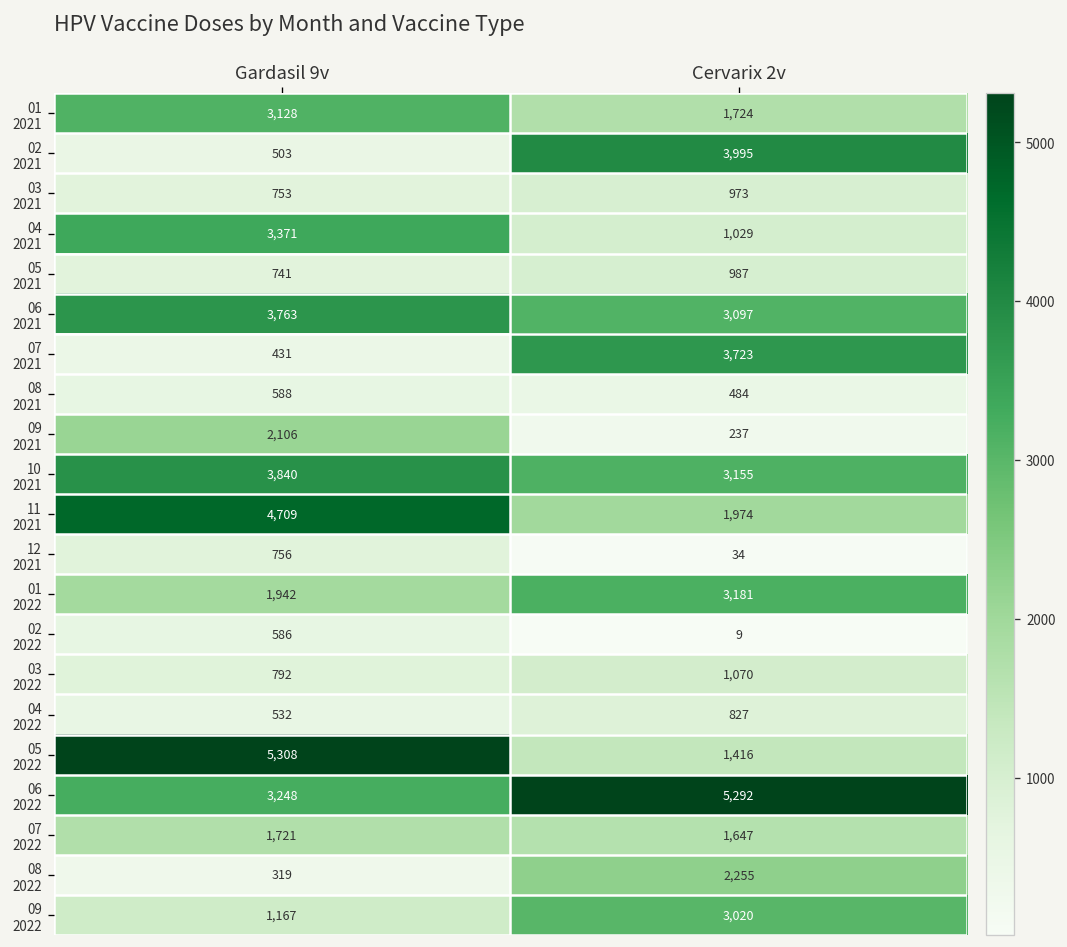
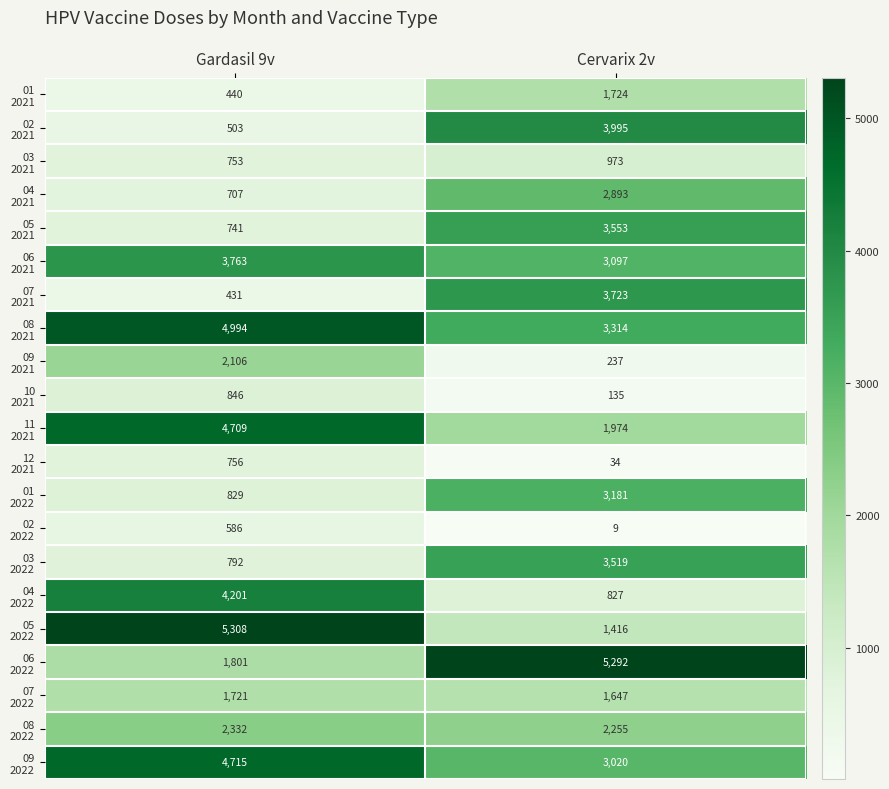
  {
    "01 2021": {
-     "Gardasil 9v": "3,128",
+     "Gardasil 9v": "440",
      "Cervarix 2v": "1,724"
    },
    "02 2021": {
      "Gardasil 9v": "503",
      "Cervarix 2v": "3,995"
    },
    "03 2021": {
      "Gardasil 9v": "753",
      "Cervarix 2v": "973"
    },
    "04 2021": {
-     "Gardasil 9v": "3,371",
-     "Cervarix 2v": "1,029"
+     "Gardasil 9v": "707",
+     "Cervarix 2v": "2,893"
    },
    "05 2021": {
      "Gardasil 9v": "741",
-     "Cervarix 2v": "987"
+     "Cervarix 2v": "3,553"
    },
    "06 2021": {
      "Gardasil 9v": "3,763",
      "Cervarix 2v": "3,097"
    },
    "07 2021": {
      "Gardasil 9v": "431",
      "Cervarix 2v": "3,723"
    },
    "08 2021": {
-     "Gardasil 9v": "588",
-     "Cervarix 2v": "484"
+     "Gardasil 9v": "4,994",
+     "Cervarix 2v": "3,314"
    },
    "09 2021": {
      "Gardasil 9v": "2,106",
      "Cervarix 2v": "237"
    },
    "10 2021": {
-     "Gardasil 9v": "3,840",
-     "Cervarix 2v": "3,155"
+     "Gardasil 9v": "846",
+     "Cervarix 2v": "135"
    },
    "11 2021": {
      "Gardasil 9v": "4,709",
      "Cervarix 2v": "1,974"
    },
    "12 2021": {
      "Gardasil 9v": "756",
      "Cervarix 2v": "34"
    },
    "01 2022": {
-     "Gardasil 9v": "1,942",
+     "Gardasil 9v": "829",
      "Cervarix 2v": "3,181"
    },
    "02 2022": {
      "Gardasil 9v": "586",
      "Cervarix 2v": "9"
    },
    "03 2022": {
      "Gardasil 9v": "792",
-     "Cervarix 2v": "1,070"
+     "Cervarix 2v": "3,519"
    },
    "04 2022": {
-     "Gardasil 9v": "532",
+     "Gardasil 9v": "4,201",
      "Cervarix 2v": "827"
    },
    "05 2022": {
      "Gardasil 9v": "5,308",
      "Cervarix 2v": "1,416"
    },
    "06 2022": {
-     "Gardasil 9v": "3,248",
+     "Gardasil 9v": "1,801",
      "Cervarix 2v": "5,292"
    },
    "07 2022": {
      "Gardasil 9v": "1,721",
      "Cervarix 2v": "1,647"
    },
    "08 2022": {
-     "Gardasil 9v": "319",
+     "Gardasil 9v": "2,332",
      "Cervarix 2v": "2,255"
    },
    "09 2022": {
-     "Gardasil 9v": "1,167",
+     "Gardasil 9v": "4,715",
      "Cervarix 2v": "3,020"
    }
  }
